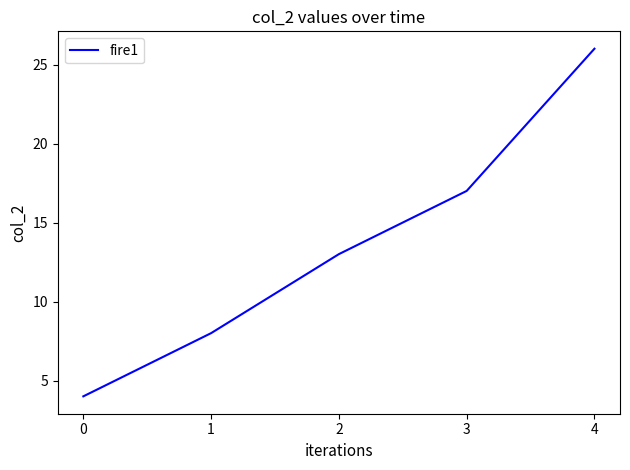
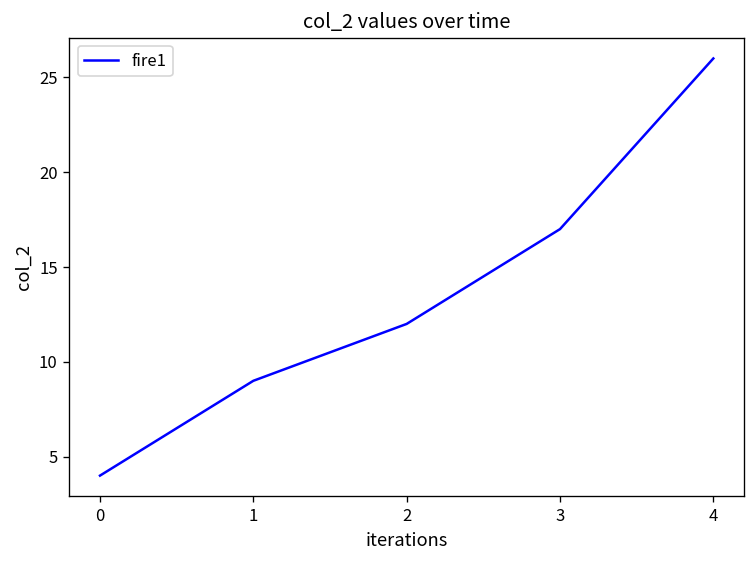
  {
    "0": 4,
-   "1": 8,
-   "2": 13,
+   "1": 9,
+   "2": 12,
    "3": 17,
    "4": 26
  }
